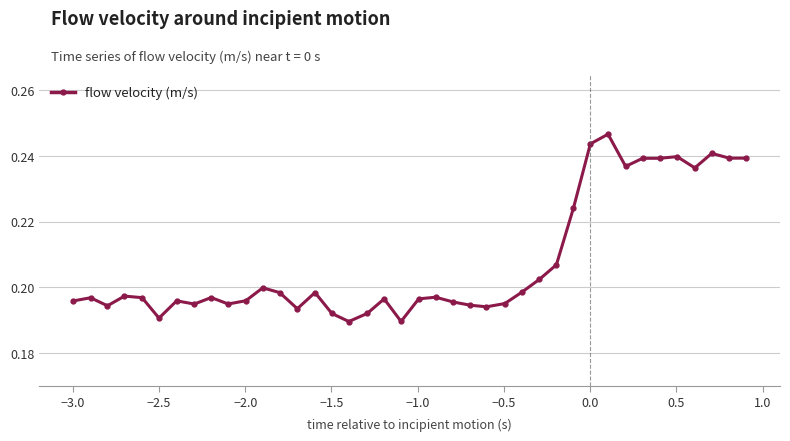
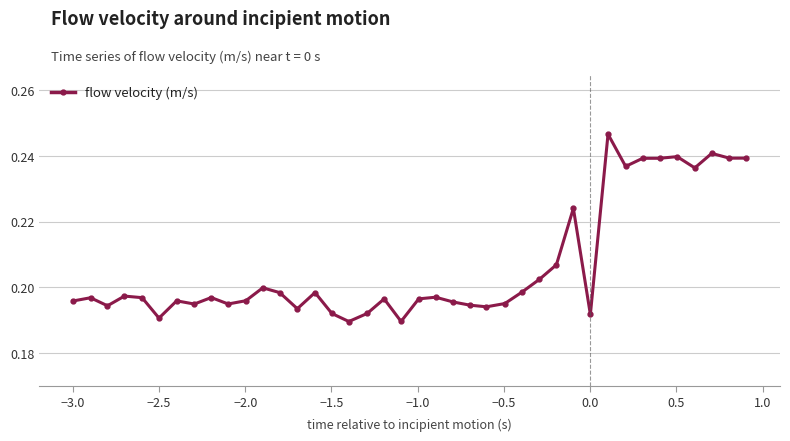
  {
    "−3.0": 0.196,
    "−2.5": 0.191,
-   "0.0": 0.244
+   "0.0": 0.192
  }
